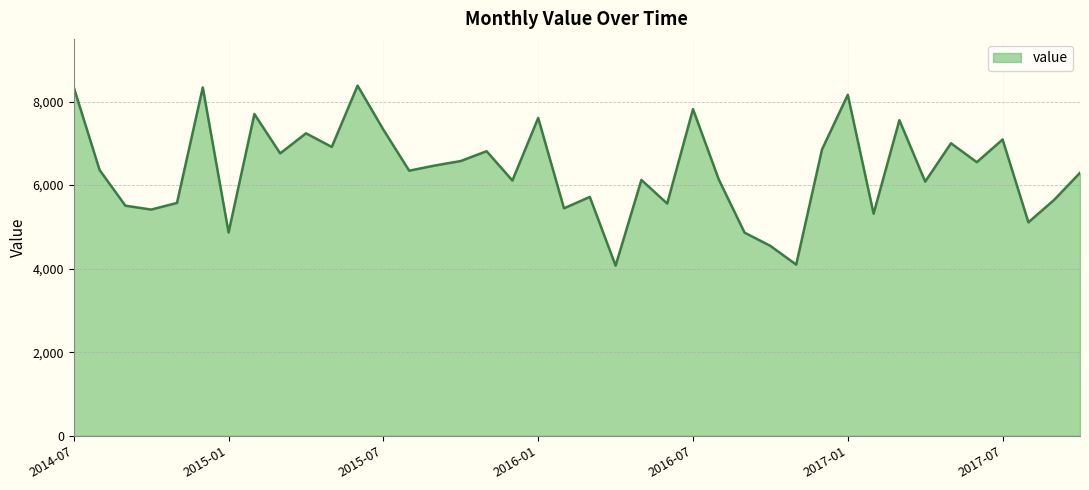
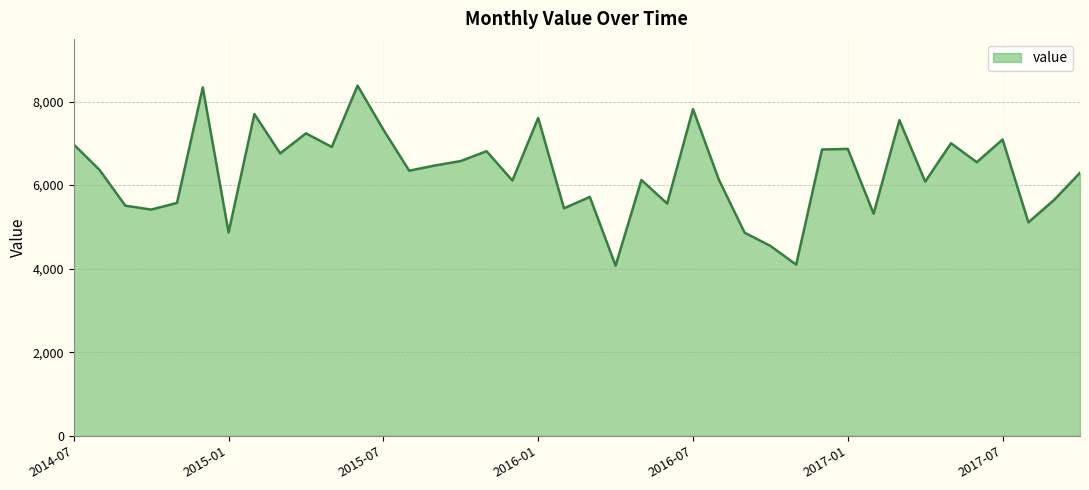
  {
-   "2014-07": "8,300",
+   "2014-07": "7,000",
    "2015-01": "4,900",
    "2015-07": "7,300",
    "2016-01": "7,600",
    "2016-07": "7,800",
-   "2017-01": "8,200",
+   "2017-01": "6,900",
    "2017-07": "7,100"
  }
